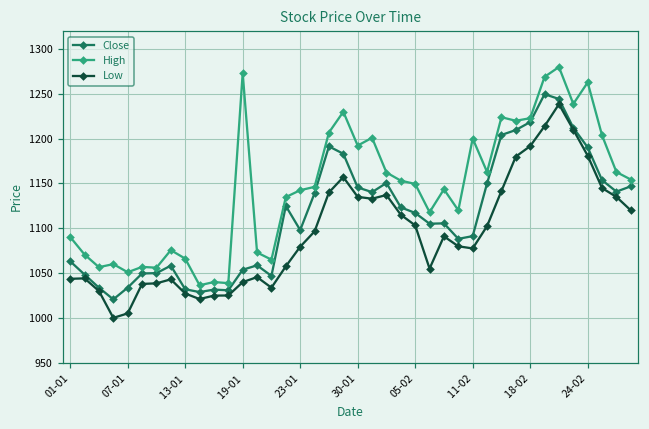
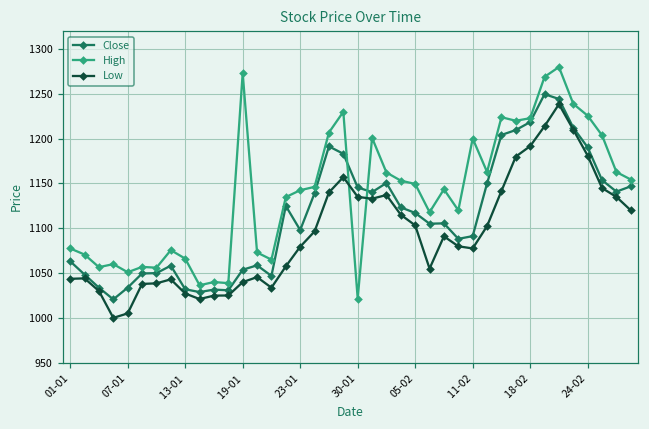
  {
    "High": {
-     "01-01": 1090,
+     "01-01": 1080,
      "07-01": 1050,
      "13-01": 1070,
      "19-01": 1270,
      "23-01": 1140,
-     "30-01": 1190,
+     "30-01": 1020,
      "05-02": 1150,
      "11-02": 1200,
      "18-02": 1220,
-     "24-02": 1260
+     "24-02": 1230
    }
  }
